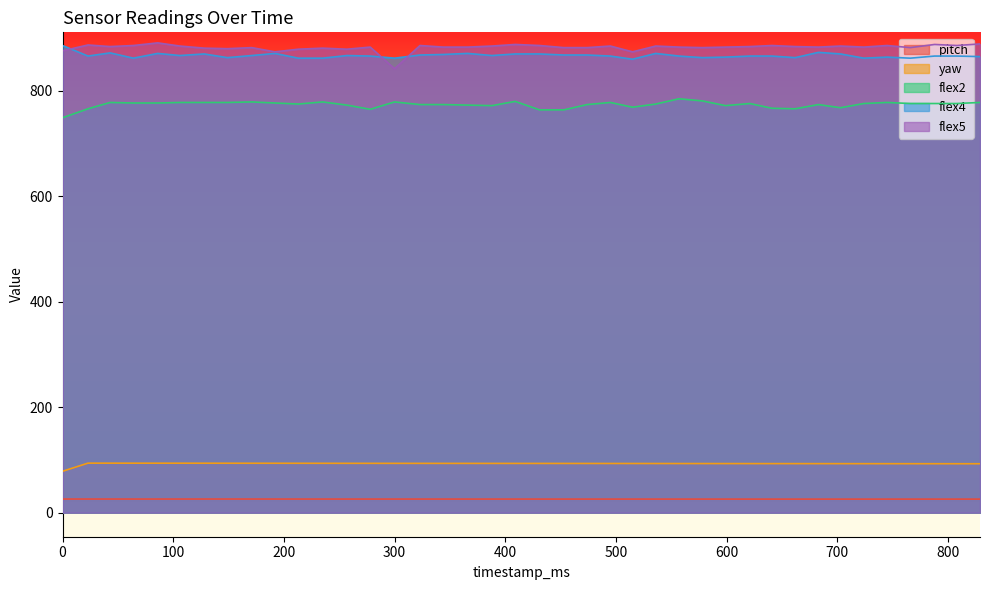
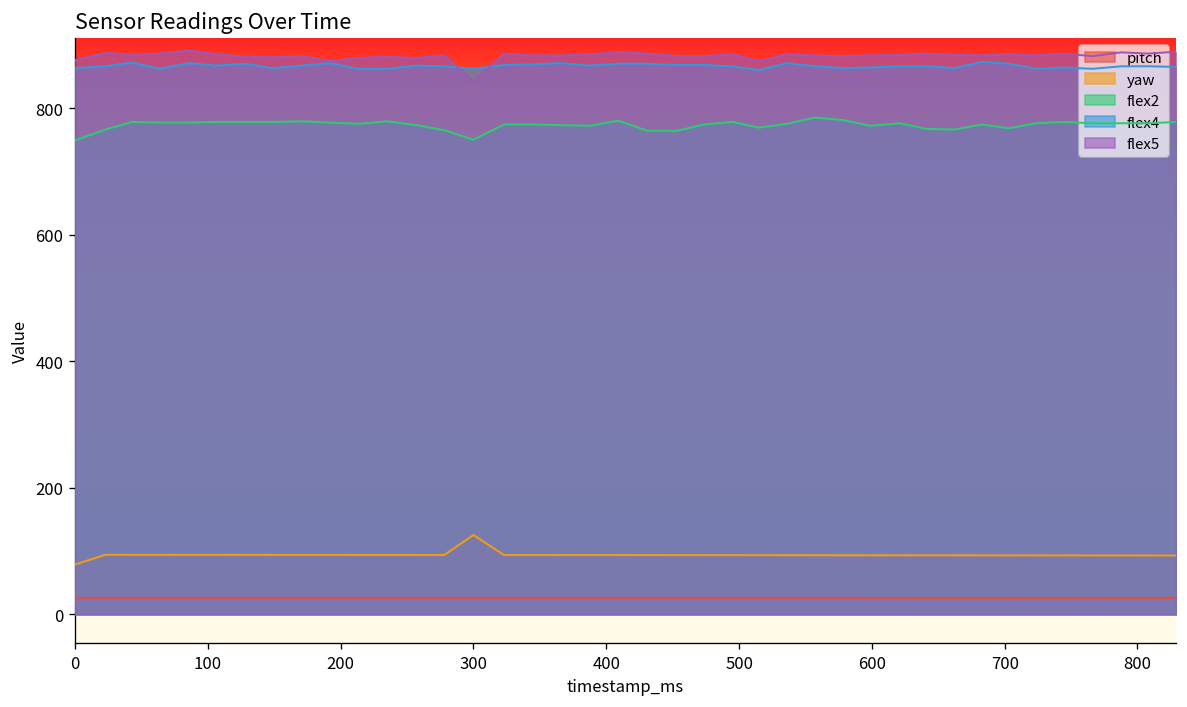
  {
    "pitch": {
      "0": 30,
      "300": 30
    },
    "yaw": {
      "0": 80,
-     "300": 90
+     "300": 130
    },
    "flex2": {
      "0": 750,
-     "300": 780
+     "300": 750
    },
    "flex4": {
-     "0": 890,
+     "0": 860,
      "300": 860
    },
    "flex5": {
      "0": 880,
      "300": 840
    }
  }
